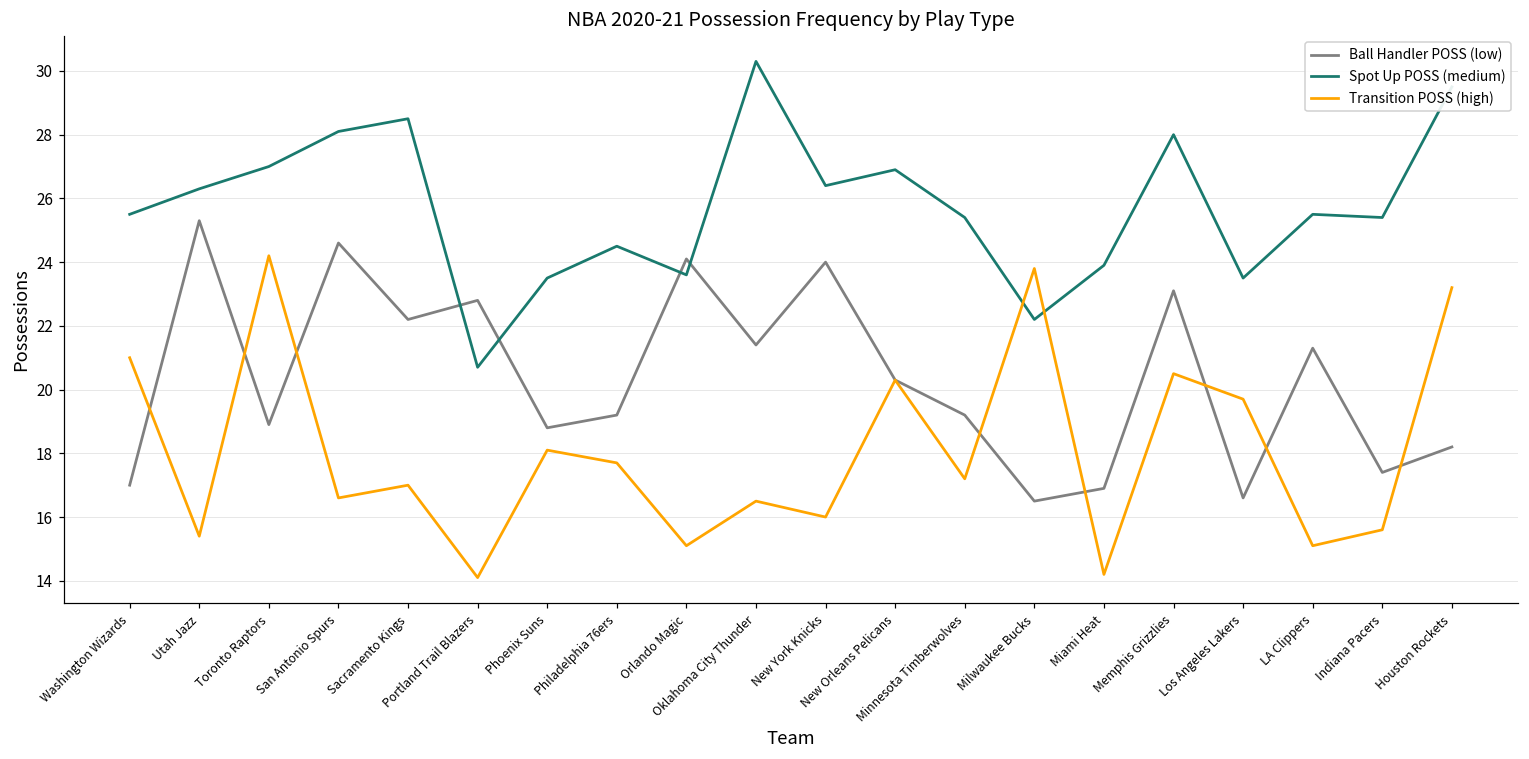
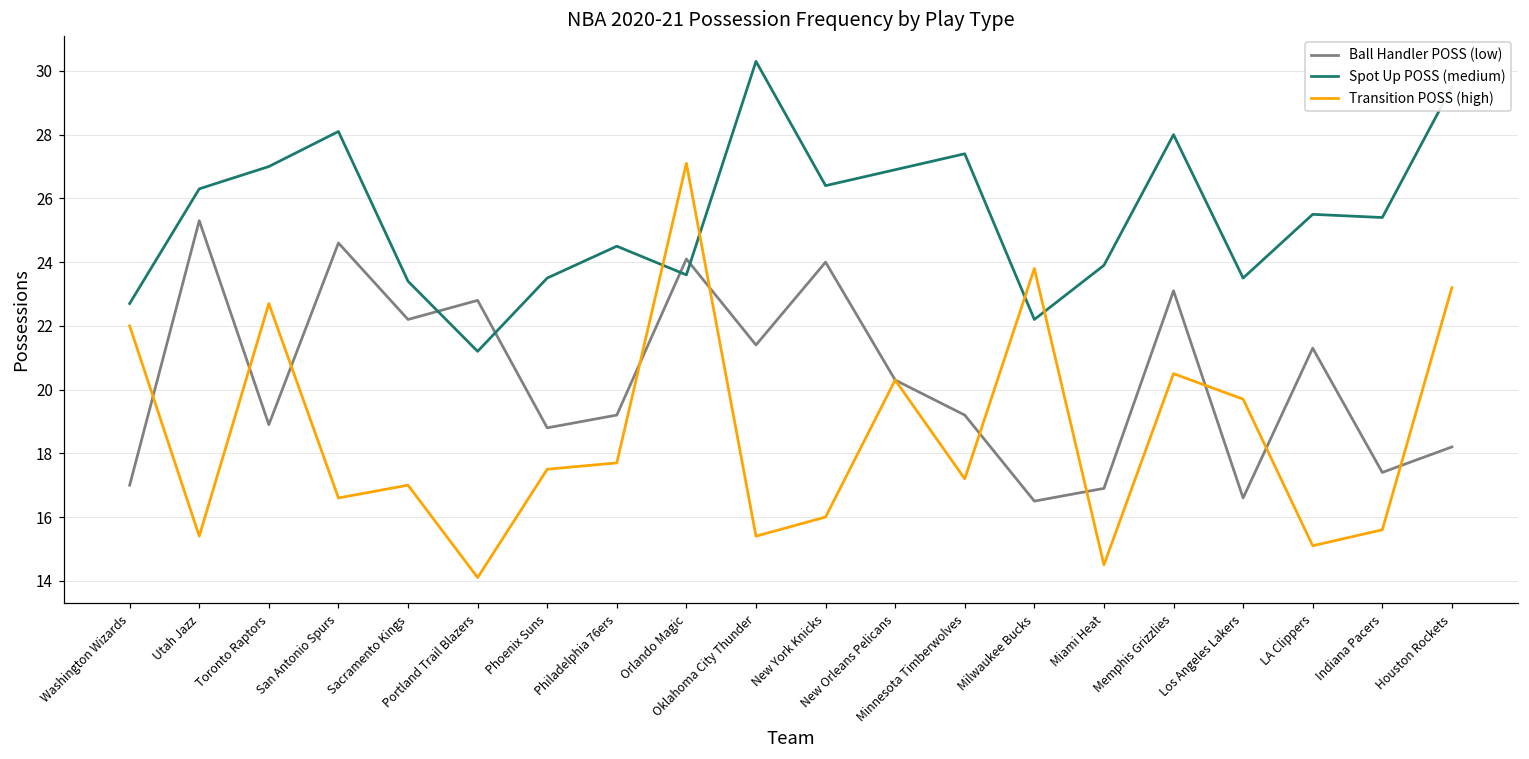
  {
    "Ball Handler POSS (low)": {
      "Washington Wizards": 17.0,
      "Utah Jazz": 25.3,
      "Toronto Raptors": 18.9,
      "San Antonio Spurs": 24.6,
      "Sacramento Kings": 22.2,
      "Portland Trail Blazers": 22.8,
      "Phoenix Suns": 18.8,
      "Philadelphia 76ers": 19.2,
      "Orlando Magic": 24.1,
      "Oklahoma City Thunder": 21.4,
      "New York Knicks": 24.0,
      "Minnesota Timberwolves": 19.2,
      "Milwaukee Bucks": 16.5,
      "Miami Heat": 16.9,
      "Memphis Grizzlies": 23.1,
      "Los Angeles Lakers": 16.6,
      "LA Clippers": 21.3,
      "Indiana Pacers": 17.4,
      "Houston Rockets": 18.2
    },
    "Spot Up POSS (medium)": {
-     "Washington Wizards": 25.5,
+     "Washington Wizards": 22.7,
      "Utah Jazz": 26.3,
      "Toronto Raptors": 27.0,
      "San Antonio Spurs": 28.1,
-     "Sacramento Kings": 28.5,
-     "Portland Trail Blazers": 20.7,
+     "Sacramento Kings": 23.4,
+     "Portland Trail Blazers": 21.2,
      "Phoenix Suns": 23.5,
      "Philadelphia 76ers": 24.5,
      "Orlando Magic": 23.6,
      "Oklahoma City Thunder": 30.3,
      "New York Knicks": 26.4,
      "New Orleans Pelicans": 26.9,
-     "Minnesota Timberwolves": 25.4,
+     "Minnesota Timberwolves": 27.4,
      "Milwaukee Bucks": 22.2,
      "Miami Heat": 23.9,
      "Memphis Grizzlies": 28.0,
      "Los Angeles Lakers": 23.5,
      "LA Clippers": 25.5,
      "Indiana Pacers": 25.4
    },
    "Transition POSS (high)": {
-     "Washington Wizards": 21,
+     "Washington Wizards": 22,
      "Utah Jazz": 15.4,
-     "Toronto Raptors": 24.2,
+     "Toronto Raptors": 22.7,
      "San Antonio Spurs": 16.6,
      "Sacramento Kings": 17.0,
      "Portland Trail Blazers": 14.1,
-     "Phoenix Suns": 18.1,
+     "Phoenix Suns": 17.5,
      "Philadelphia 76ers": 17.7,
-     "Orlando Magic": 15.1,
-     "Oklahoma City Thunder": 16.5,
+     "Orlando Magic": 27.1,
+     "Oklahoma City Thunder": 15.4,
      "New York Knicks": 16.0,
      "Minnesota Timberwolves": 17.2,
      "Milwaukee Bucks": 23.8,
-     "Miami Heat": 14.2,
+     "Miami Heat": 14.5,
      "Memphis Grizzlies": 20.5,
      "Los Angeles Lakers": 19.7,
      "LA Clippers": 15.1,
      "Indiana Pacers": 15.6,
      "Houston Rockets": 23.2
    }
  }
